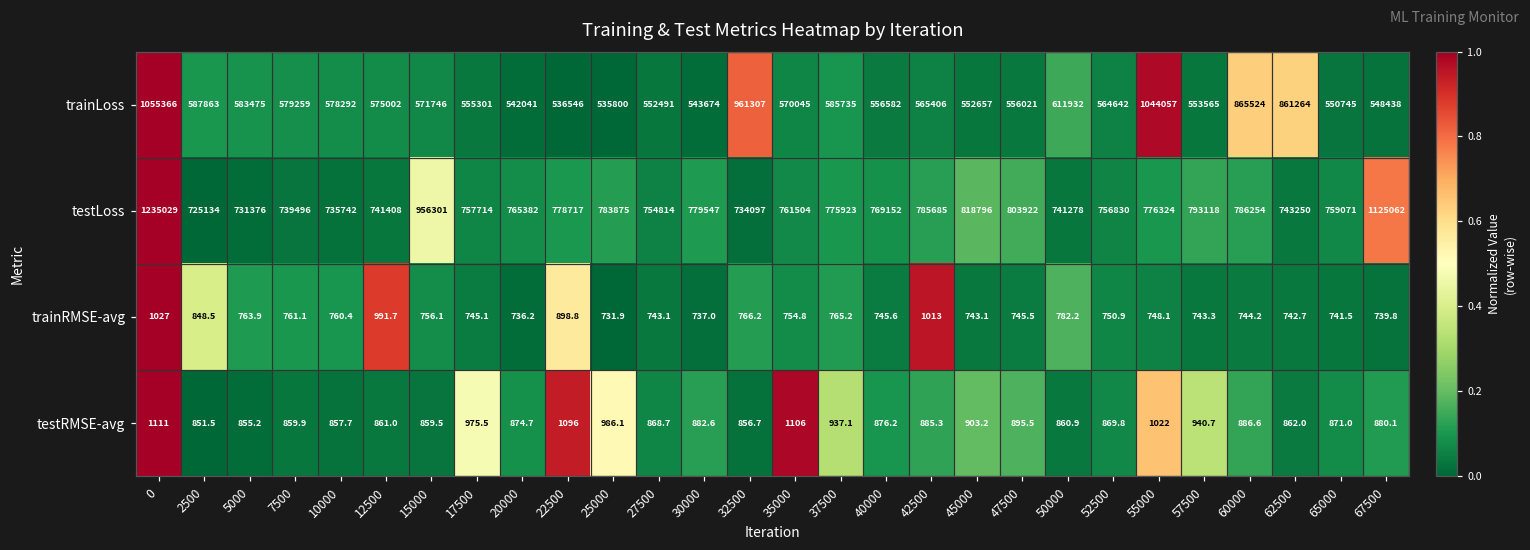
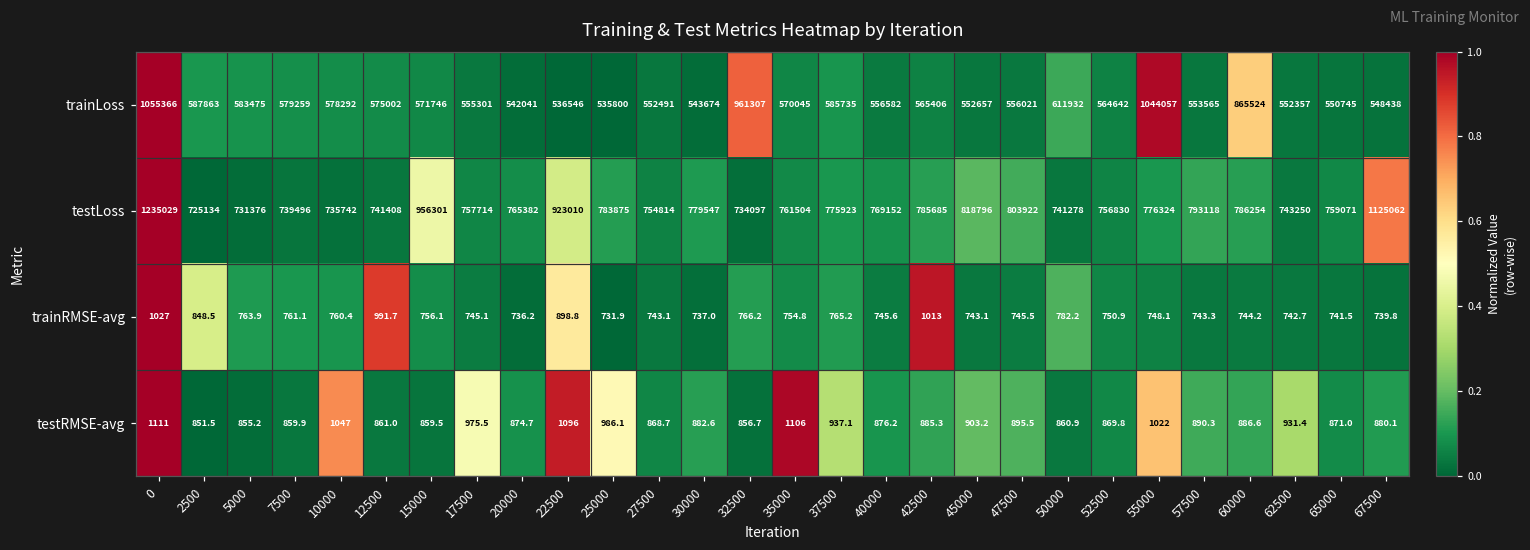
  {
    "trainLoss": {
      "0": 1055366,
      "2500": 587863,
      "5000": 583475,
      "7500": 579259,
      "10000": 578292,
      "12500": 575002,
      "15000": 571746,
      "17500": 555301,
      "20000": 542041,
      "22500": 536546,
      "25000": 535800,
      "27500": 552491,
      "30000": 543674,
      "32500": 961307,
      "35000": 570045,
      "37500": 585735,
      "40000": 556582,
      "42500": 565406,
      "45000": 552657,
      "47500": 556021,
      "50000": 611932,
      "52500": 564642,
      "55000": 1044057,
      "57500": 553565,
      "60000": 865524,
-     "62500": 861264,
+     "62500": 552357,
      "65000": 550745,
      "67500": 548438
    },
    "testLoss": {
      "0": 1235029,
      "2500": 725134,
      "5000": 731376,
      "7500": 739496,
      "10000": 735742,
      "12500": 741408,
      "15000": 956301,
      "17500": 757714,
      "20000": 765382,
-     "22500": 778717,
+     "22500": 923010,
      "25000": 783875,
      "27500": 754814,
      "30000": 779547,
      "32500": 734097,
      "35000": 761504,
      "37500": 775923,
      "40000": 769152,
      "42500": 785685,
      "45000": 818796,
      "47500": 803922,
      "50000": 741278,
      "52500": 756830,
      "55000": 776324,
      "57500": 793118,
      "60000": 786254,
      "62500": 743250,
      "65000": 759071,
      "67500": 1125062
    },
    "trainRMSE-avg": {
      "0": 1027,
      "2500": 848.5,
      "5000": 763.9,
      "7500": 761.1,
      "10000": 760.4,
      "12500": 991.7,
      "15000": 756.1,
      "17500": 745.1,
      "20000": 736.2,
      "22500": 898.8,
      "25000": 731.9,
      "27500": 743.1,
      "30000": 737.0,
      "32500": 766.2,
      "35000": 754.8,
      "37500": 765.2,
      "40000": 745.6,
      "42500": 1013,
      "45000": 743.1,
      "47500": 745.5,
      "50000": 782.2,
      "52500": 750.9,
      "55000": 748.1,
      "57500": 743.3,
      "60000": 744.2,
      "62500": 742.7,
      "65000": 741.5,
      "67500": 739.8
    },
    "testRMSE-avg": {
      "0": 1111,
      "2500": 851.5,
      "5000": 855.2,
      "7500": 859.9,
-     "10000": 857.7,
+     "10000": 1047,
      "12500": 861.0,
      "15000": 859.5,
      "17500": 975.5,
      "20000": 874.7,
      "22500": 1096,
      "25000": 986.1,
      "27500": 868.7,
      "30000": 882.6,
      "32500": 856.7,
      "35000": 1106,
      "37500": 937.1,
      "40000": 876.2,
      "42500": 885.3,
      "45000": 903.2,
      "47500": 895.5,
      "50000": 860.9,
      "52500": 869.8,
      "55000": 1022,
-     "57500": 940.7,
+     "57500": 890.3,
      "60000": 886.6,
-     "62500": 862.0,
+     "62500": 931.4,
      "65000": 871.0,
      "67500": 880.1
    }
  }
